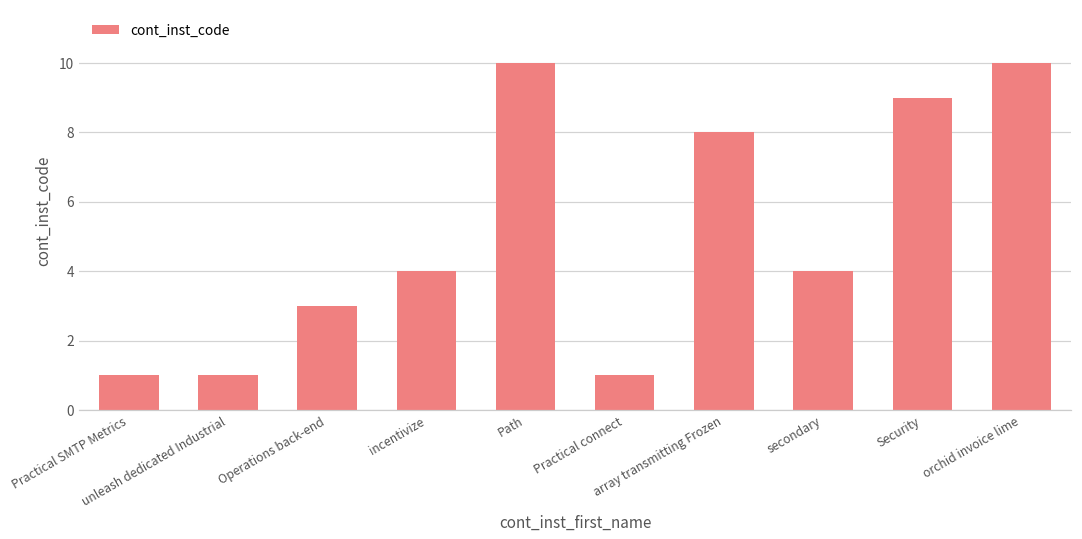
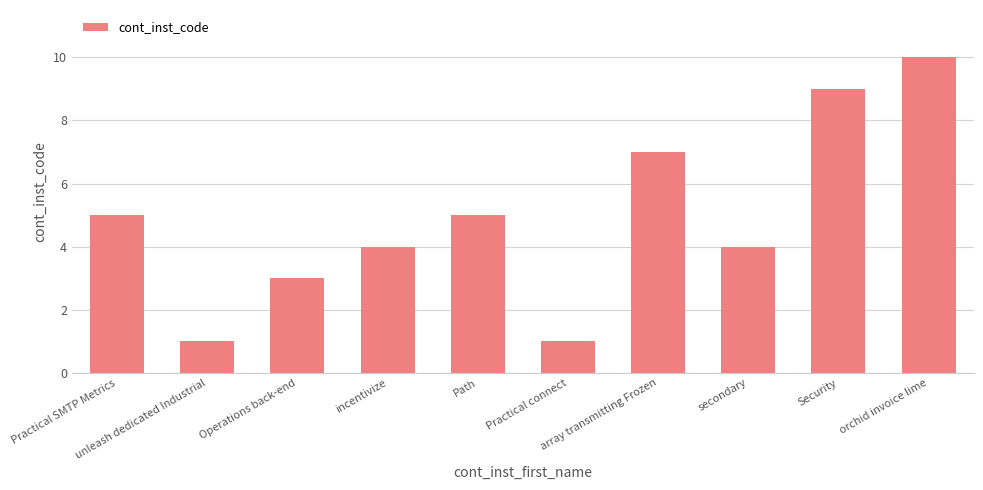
  {
-   "Practical SMTP Metrics": 1,
+   "Practical SMTP Metrics": 5,
    "unleash dedicated Industrial": 1,
    "Operations back-end": 3,
    "incentivize": 4,
-   "Path": 10,
+   "Path": 5,
    "Practical connect": 1,
-   "array transmitting Frozen": 8,
+   "array transmitting Frozen": 7,
    "secondary": 4,
    "Security": 9,
    "orchid invoice lime": 10
  }
